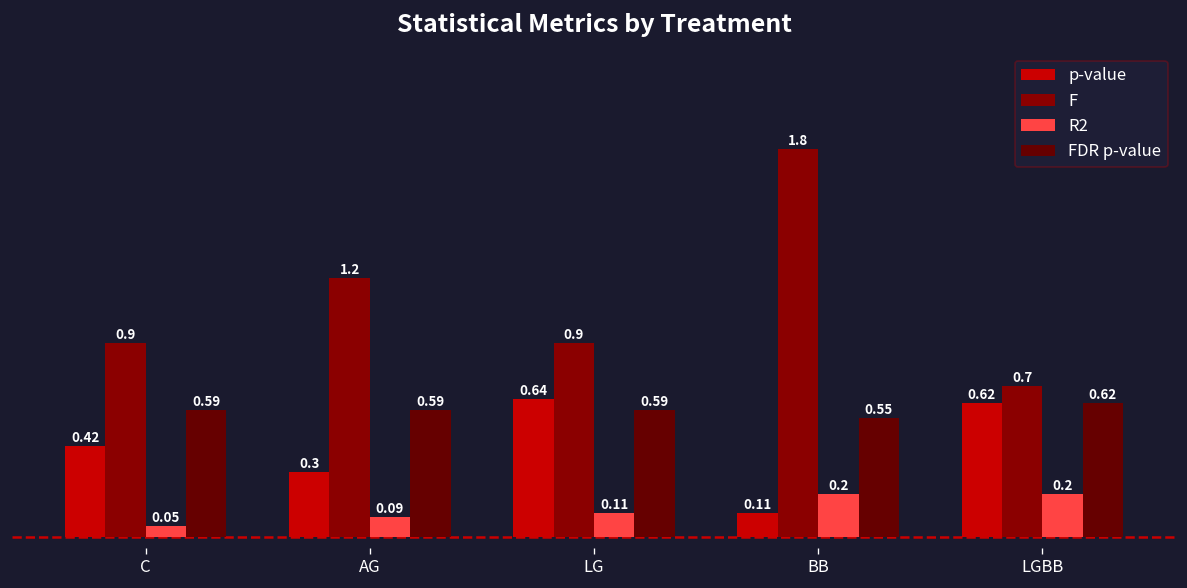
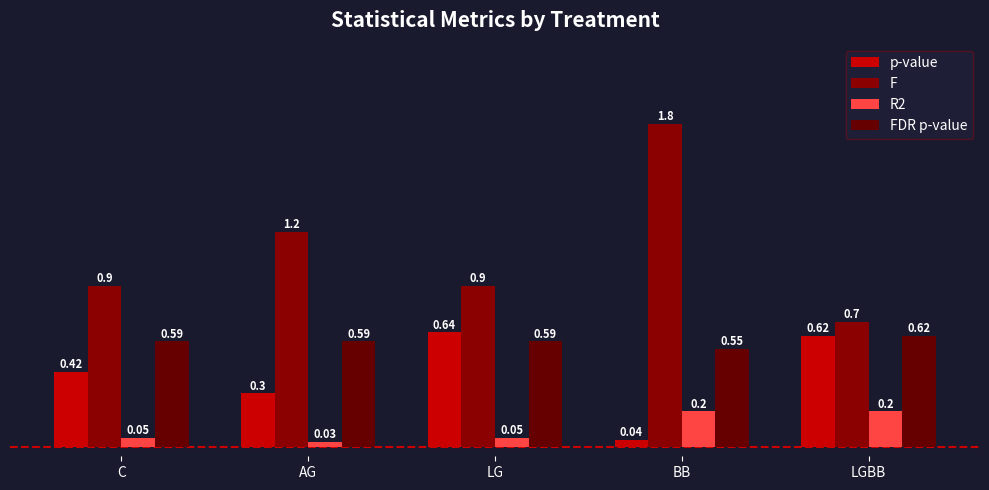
  {
    "p-value": {
      "C": 0.42,
      "AG": 0.3,
      "LG": 0.64,
-     "BB": 0.11,
+     "BB": 0.04,
      "LGBB": 0.62
    },
    "R2": {
      "C": 0.05,
-     "AG": 0.09,
-     "LG": 0.11,
+     "AG": 0.03,
+     "LG": 0.05,
      "BB": 0.2,
      "LGBB": 0.2
    }
  }
